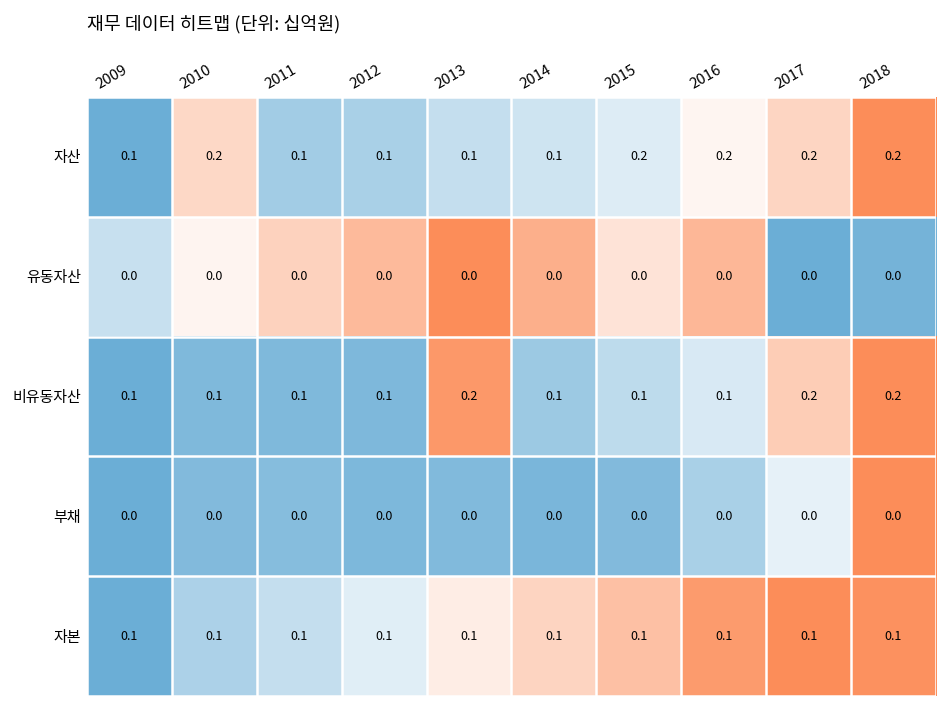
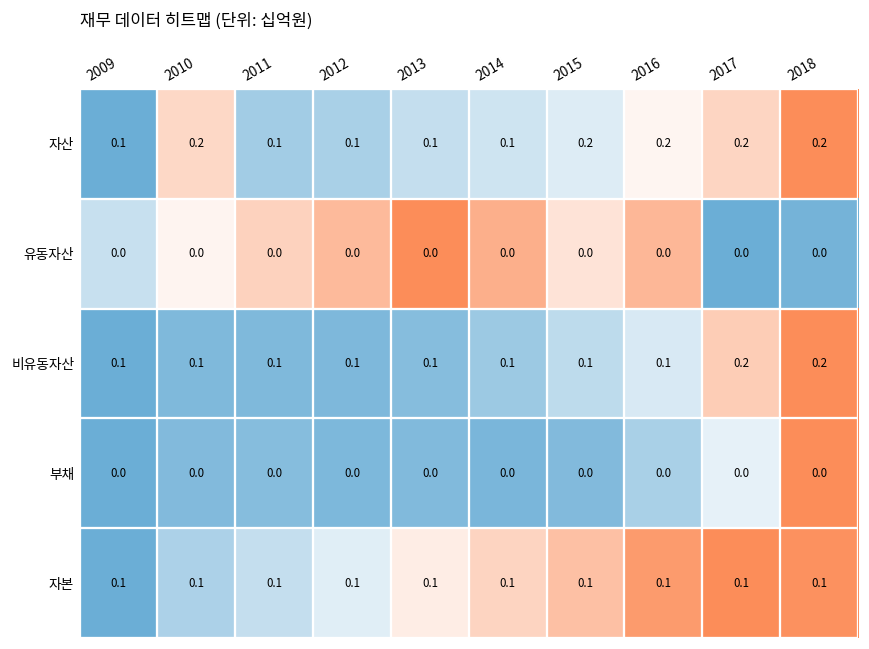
  {
    "자산": {
      "2009": 0.1,
      "2010": 0.2,
      "2011": 0.1,
      "2012": 0.1,
      "2013": 0.1,
      "2014": 0.1,
      "2015": 0.2,
      "2016": 0.2,
      "2017": 0.2,
      "2018": 0.2
    },
    "유동자산": {
      "2009": 0.0,
      "2010": 0.0,
      "2011": 0.0,
      "2012": 0.0,
      "2013": 0.0,
      "2014": 0.0,
      "2015": 0.0,
      "2016": 0.0,
      "2017": 0.0,
      "2018": 0.0
    },
    "비유동자산": {
      "2009": 0.1,
      "2010": 0.1,
      "2011": 0.1,
      "2012": 0.1,
-     "2013": 0.2,
+     "2013": 0.1,
      "2014": 0.1,
      "2015": 0.1,
      "2016": 0.1,
      "2017": 0.2,
      "2018": 0.2
    },
    "부채": {
      "2009": 0.0,
      "2010": 0.0,
      "2011": 0.0,
      "2012": 0.0,
      "2013": 0.0,
      "2014": 0.0,
      "2015": 0.0,
      "2016": 0.0,
      "2017": 0.0,
      "2018": 0.0
    },
    "자본": {
      "2009": 0.1,
      "2010": 0.1,
      "2011": 0.1,
      "2012": 0.1,
      "2013": 0.1,
      "2014": 0.1,
      "2015": 0.1,
      "2016": 0.1,
      "2017": 0.1,
      "2018": 0.1
    }
  }
